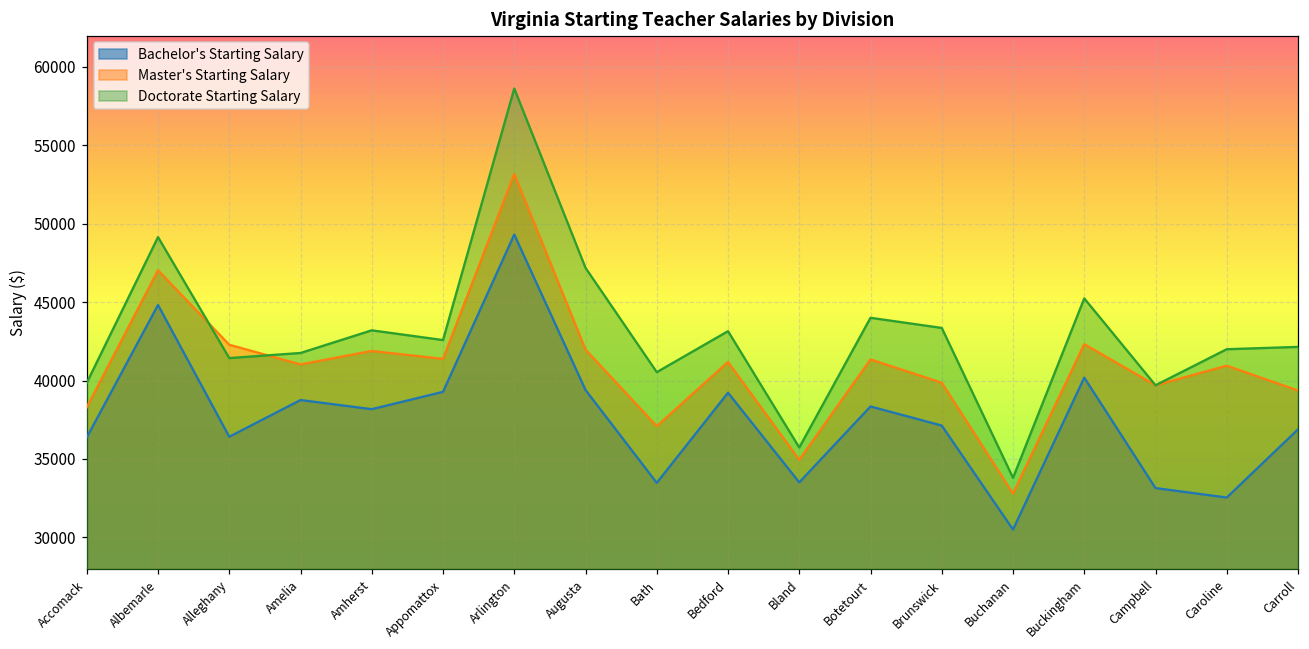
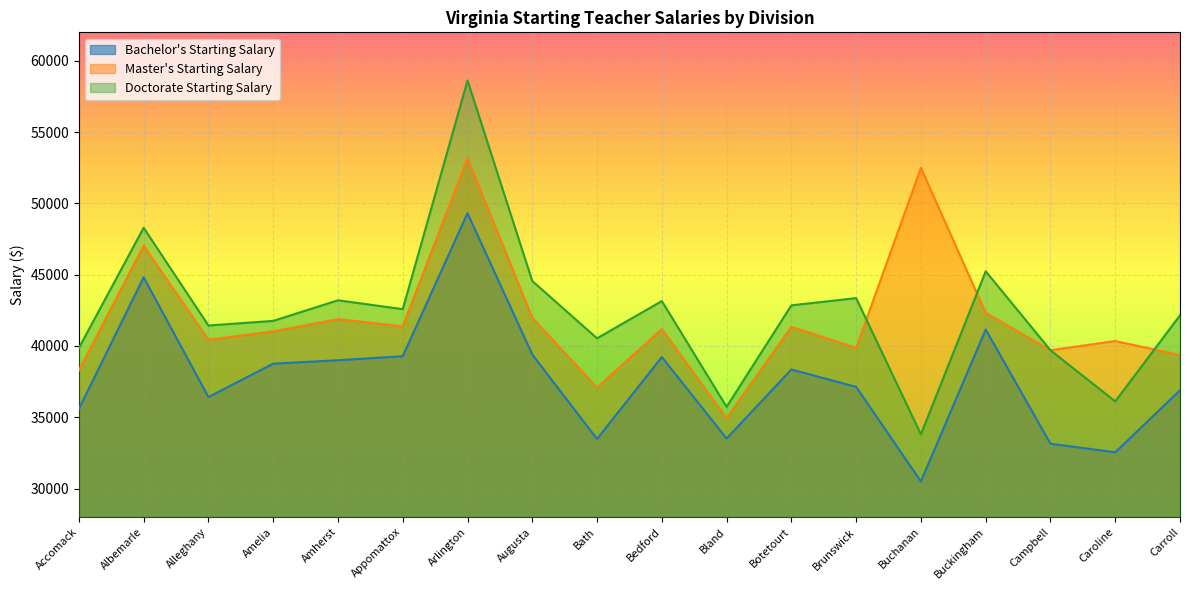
  {
    "Bachelor's Starting Salary": {
-     "Accomack": 36400,
+     "Accomack": 35600,
      "Albemarle": 44800,
      "Alleghany": 36400,
      "Amelia": 38800,
-     "Amherst": 38200,
+     "Amherst": 39000,
      "Appomattox": 39300,
      "Arlington": 49300,
      "Augusta": 39400,
      "Bath": 33500,
      "Bedford": 39200,
      "Bland": 33500,
      "Botetourt": 38400,
      "Brunswick": 37100,
      "Buchanan": 30500,
-     "Buckingham": 40200,
+     "Buckingham": 41200,
      "Campbell": 33100,
      "Caroline": 32500,
      "Carroll": 36900
    },
    "Master's Starting Salary": {
      "Accomack": 38300,
      "Albemarle": 47000,
-     "Alleghany": 42300,
+     "Alleghany": 40400,
      "Amelia": 41000,
      "Amherst": 41900,
      "Appomattox": 41400,
      "Arlington": 53200,
      "Augusta": 42000,
      "Bath": 37100,
      "Bedford": 41200,
      "Bland": 34900,
      "Botetourt": 41400,
      "Brunswick": 39900,
-     "Buchanan": 32800,
+     "Buchanan": 52500,
      "Buckingham": 42300,
-     "Caroline": 41000,
+     "Caroline": 40300,
      "Carroll": 39400
    },
    "Doctorate Starting Salary": {
      "Accomack": 39900,
-     "Albemarle": 49100,
+     "Albemarle": 48300,
      "Alleghany": 41400,
      "Amelia": 41800,
      "Amherst": 43200,
      "Appomattox": 42600,
      "Arlington": 58600,
-     "Augusta": 47200,
+     "Augusta": 44600,
      "Bath": 40500,
      "Bedford": 43200,
      "Bland": 35700,
-     "Botetourt": 44000,
+     "Botetourt": 42900,
      "Brunswick": 43400,
      "Buchanan": 33800,
      "Buckingham": 45200,
-     "Caroline": 42000,
+     "Caroline": 36100,
      "Carroll": 42100
    }
  }
